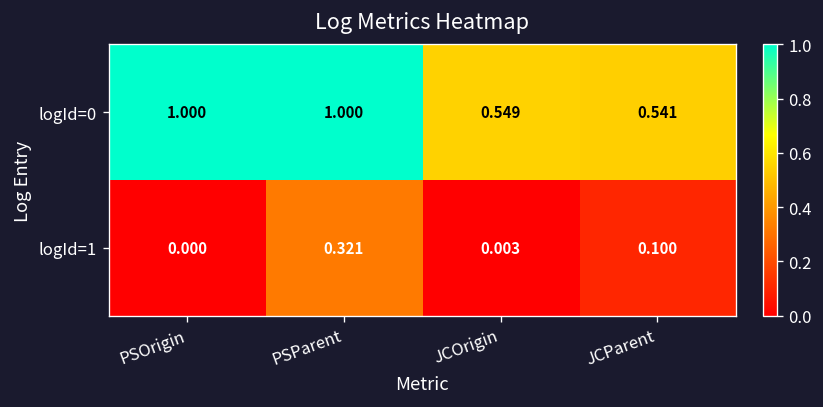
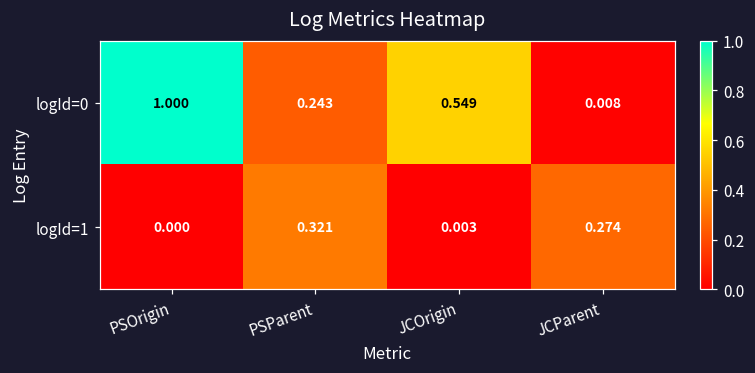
  {
    "logId=0": {
      "PSOrigin": 1.000,
-     "PSParent": 1.000,
+     "PSParent": 0.243,
      "JCOrigin": 0.549,
-     "JCParent": 0.541
+     "JCParent": 0.008
    },
    "logId=1": {
      "PSOrigin": 0.000,
      "PSParent": 0.321,
      "JCOrigin": 0.003,
-     "JCParent": 0.100
+     "JCParent": 0.274
    }
  }
